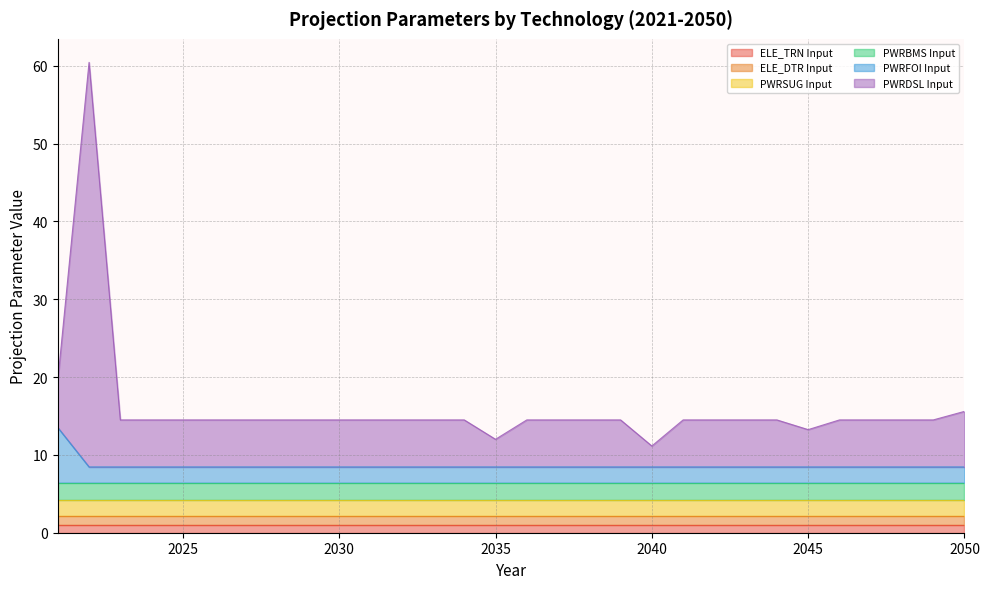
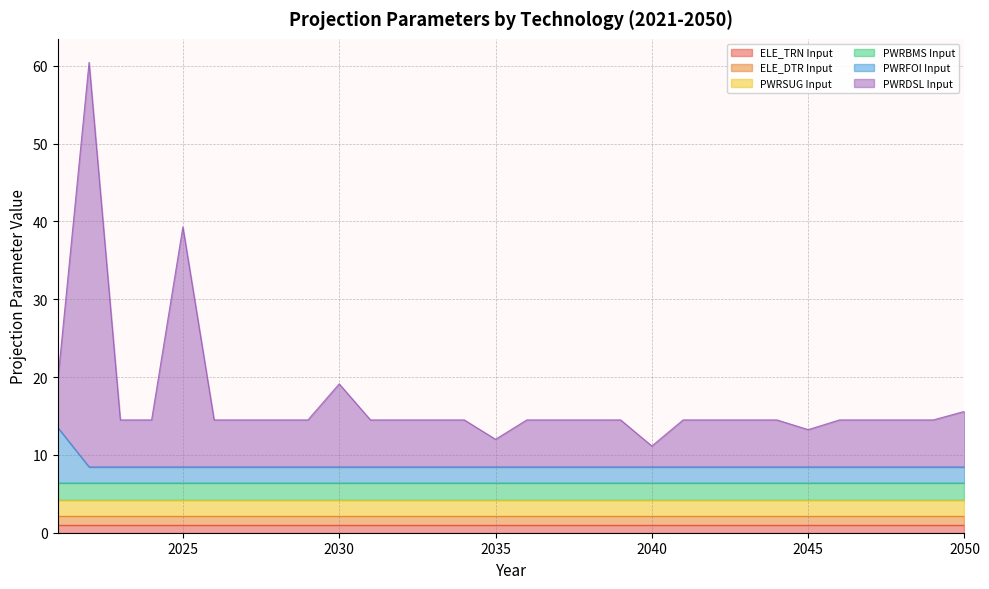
  {
    "PWRBMS Input": {
      "2025": 2,
      "2030": 2,
      "2035": 2,
      "2040": 2,
      "2045": 2,
      "2050": 2
    },
    "PWRFOI Input": {
      "2025": 2,
      "2030": 2,
      "2035": 2,
      "2040": 2,
      "2045": 2,
      "2050": 2
    },
    "PWRDSL Input": {
-     "2025": 6,
-     "2030": 6,
+     "2025": 31,
+     "2030": 11,
      "2035": 4,
      "2040": 3,
      "2045": 5,
      "2050": 7
    }
  }
